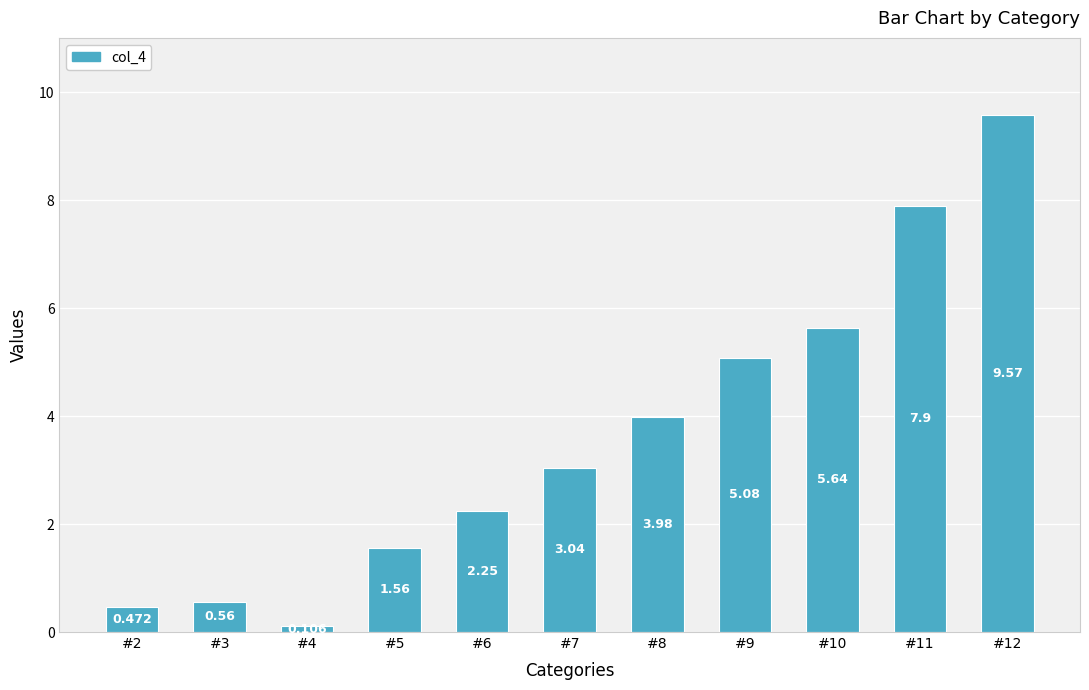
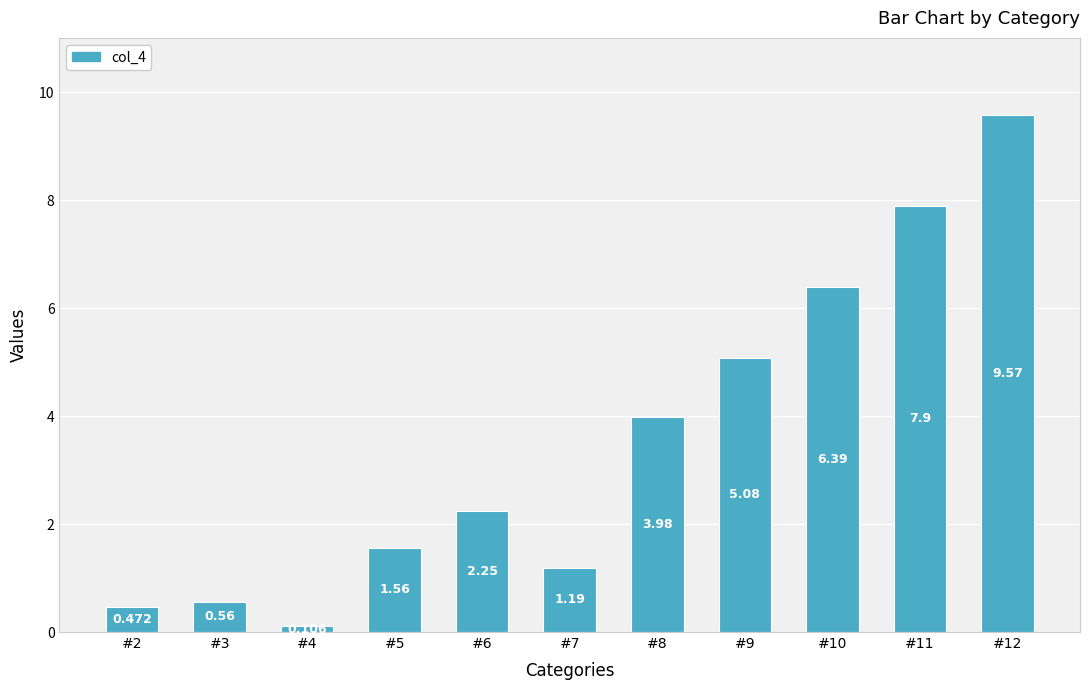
  {
    "#2": 0.472,
    "#3": 0.56,
    "#5": 1.56,
    "#6": 2.25,
-   "#7": 3.04,
+   "#7": 1.19,
    "#8": 3.98,
    "#9": 5.08,
-   "#10": 5.64,
+   "#10": 6.39,
    "#11": 7.9,
    "#12": 9.57
  }
